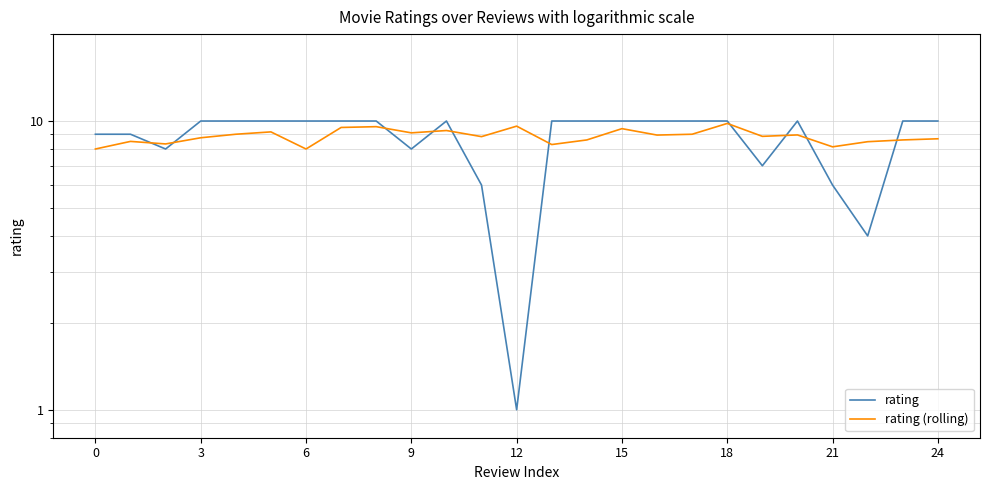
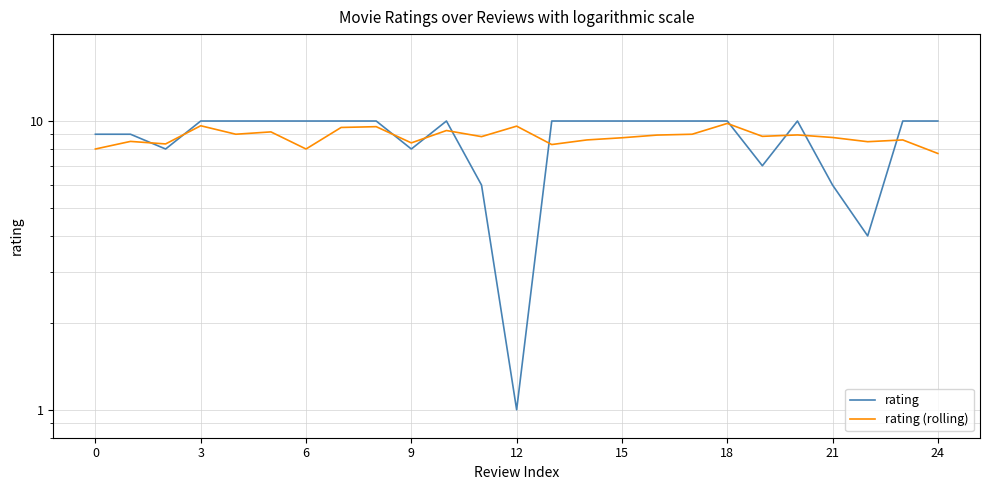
  {
    "rating": {
      "0": 9.0,
      "3": 10.0,
      "6": 10.0,
      "9": 8.0,
      "12": 1.0,
      "15": 10.0,
      "21": 6.0,
      "24": 10.0
    },
    "rating (rolling)": {
      "0": 8.0,
-     "3": 8.8,
+     "3": 9.6,
      "6": 8.0,
-     "9": 9.1,
+     "9": 8.4,
      "12": 9.6,
-     "15": 9.4,
-     "21": 8.1,
-     "24": 8.7
+     "15": 8.8,
+     "21": 8.8,
+     "24": 7.7
    }
  }
